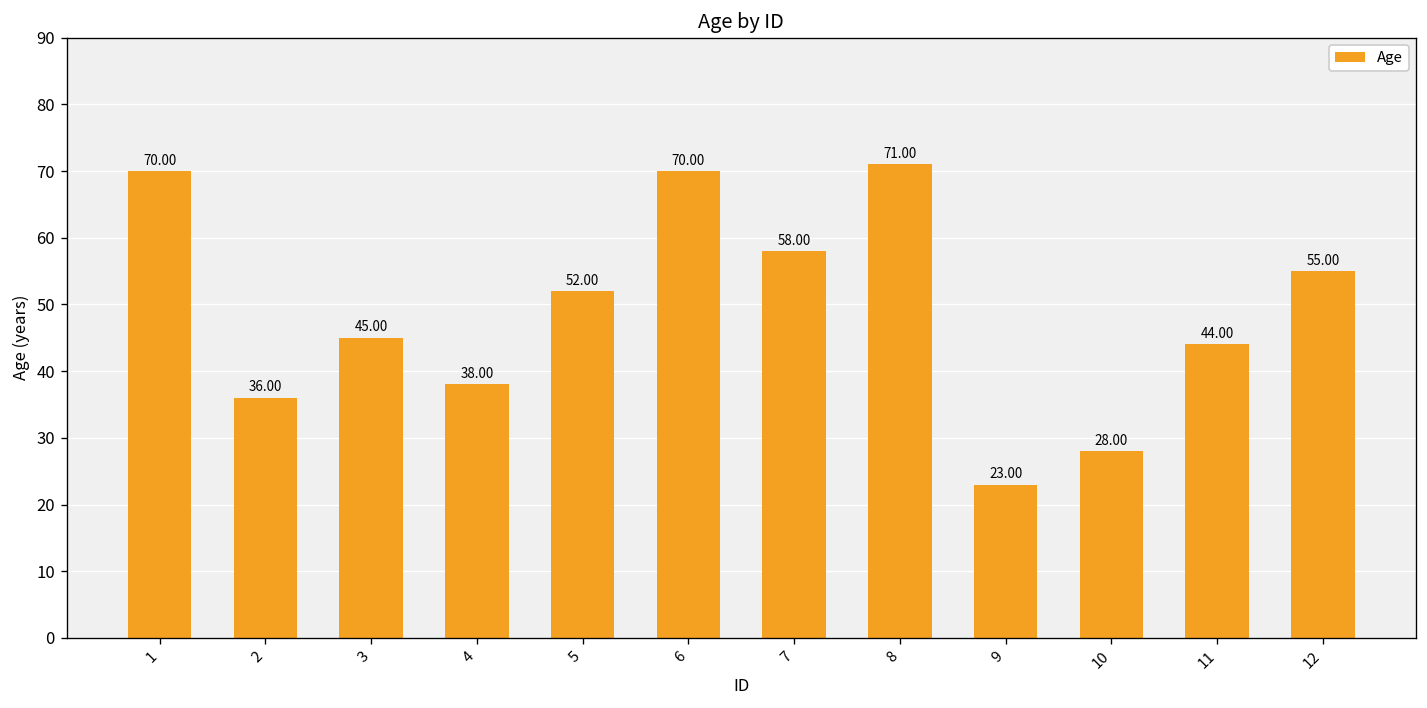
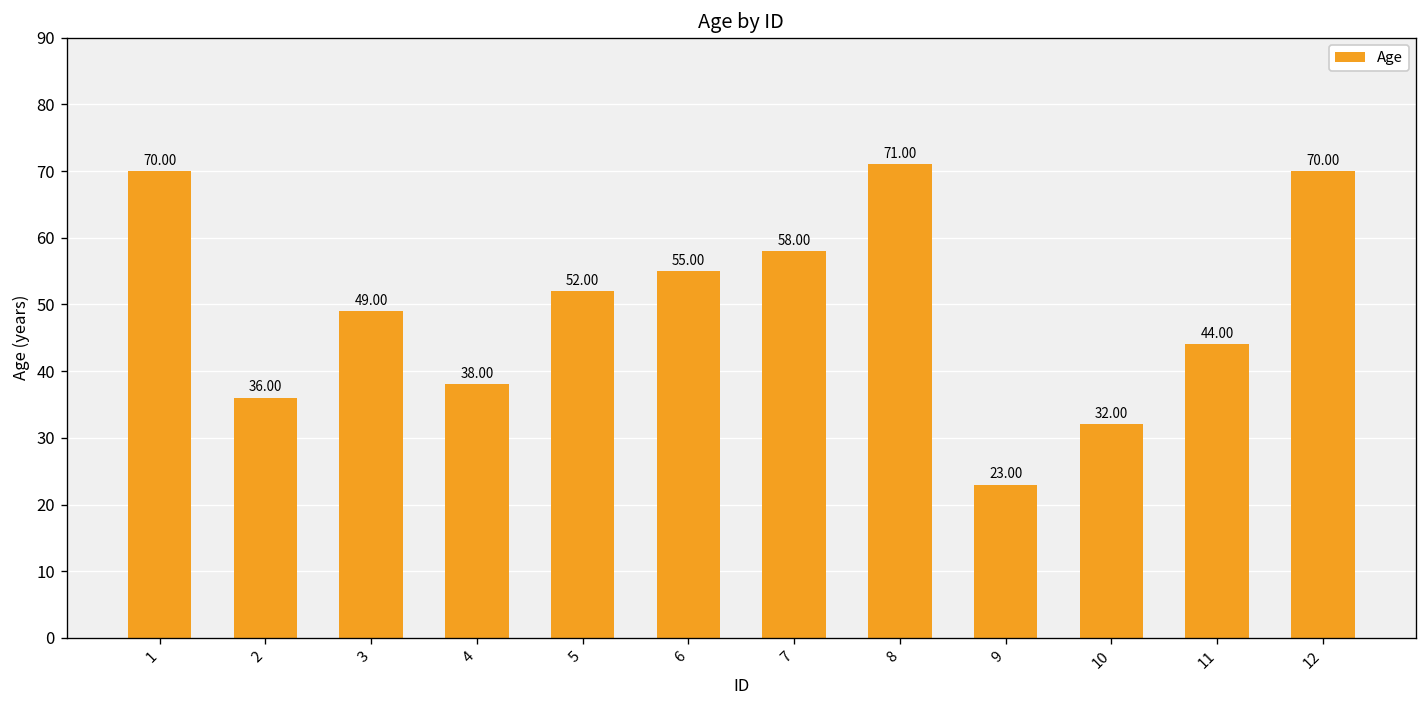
  {
    "1": 70.00,
    "2": 36.00,
-   "3": 45.00,
+   "3": 49.00,
    "4": 38.00,
    "5": 52.00,
-   "6": 70.00,
+   "6": 55.00,
    "7": 58.00,
    "8": 71.00,
    "9": 23.00,
-   "10": 28.00,
+   "10": 32.00,
    "11": 44.00,
-   "12": 55.00
+   "12": 70.00
  }
